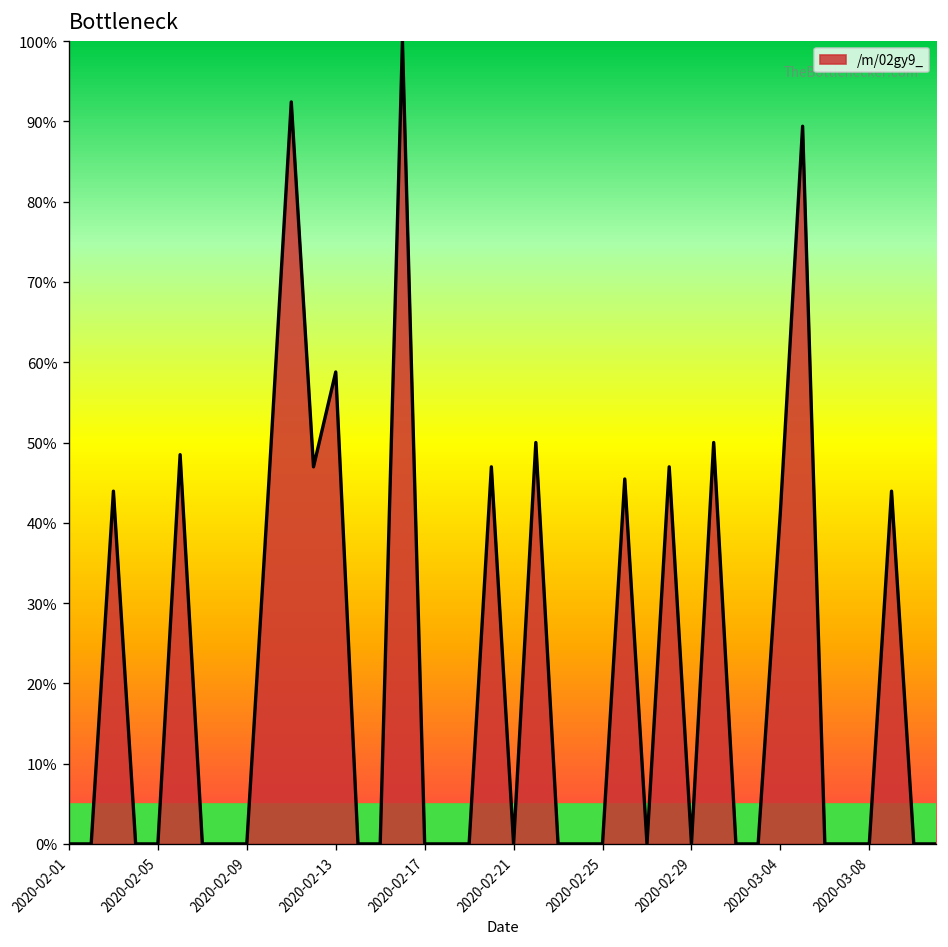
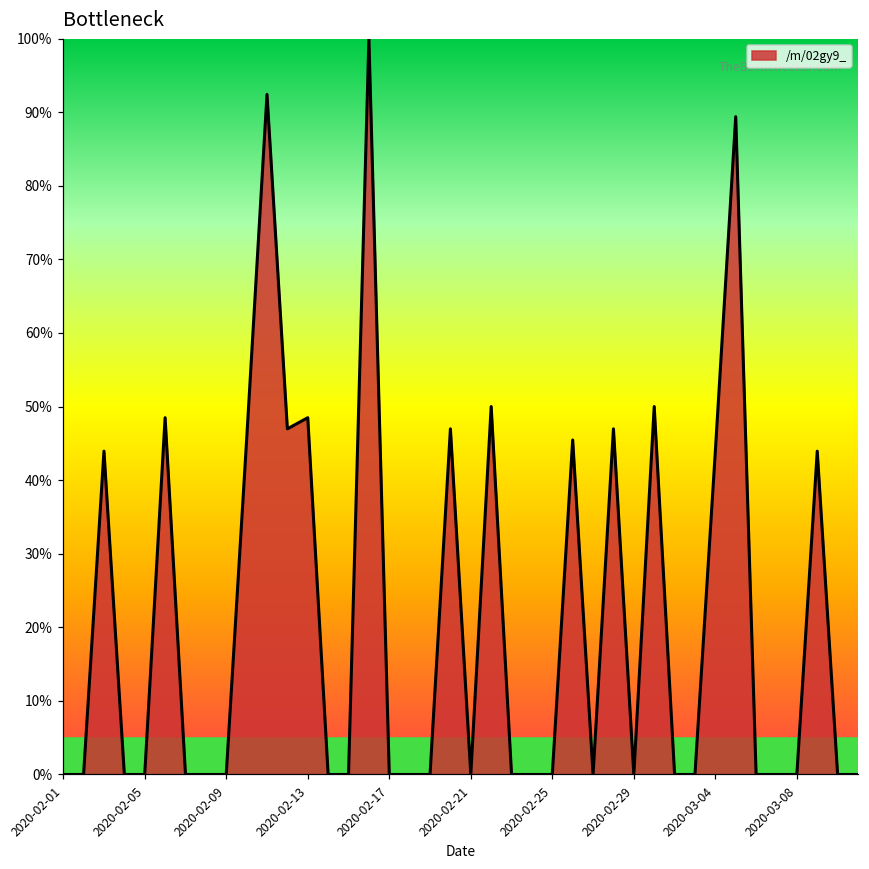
  {
-   "2020-02-13": "59%",
-   "2020-03-04": "41%"
+   "2020-02-13": "48%",
+   "2020-03-04": "44%"
  }
